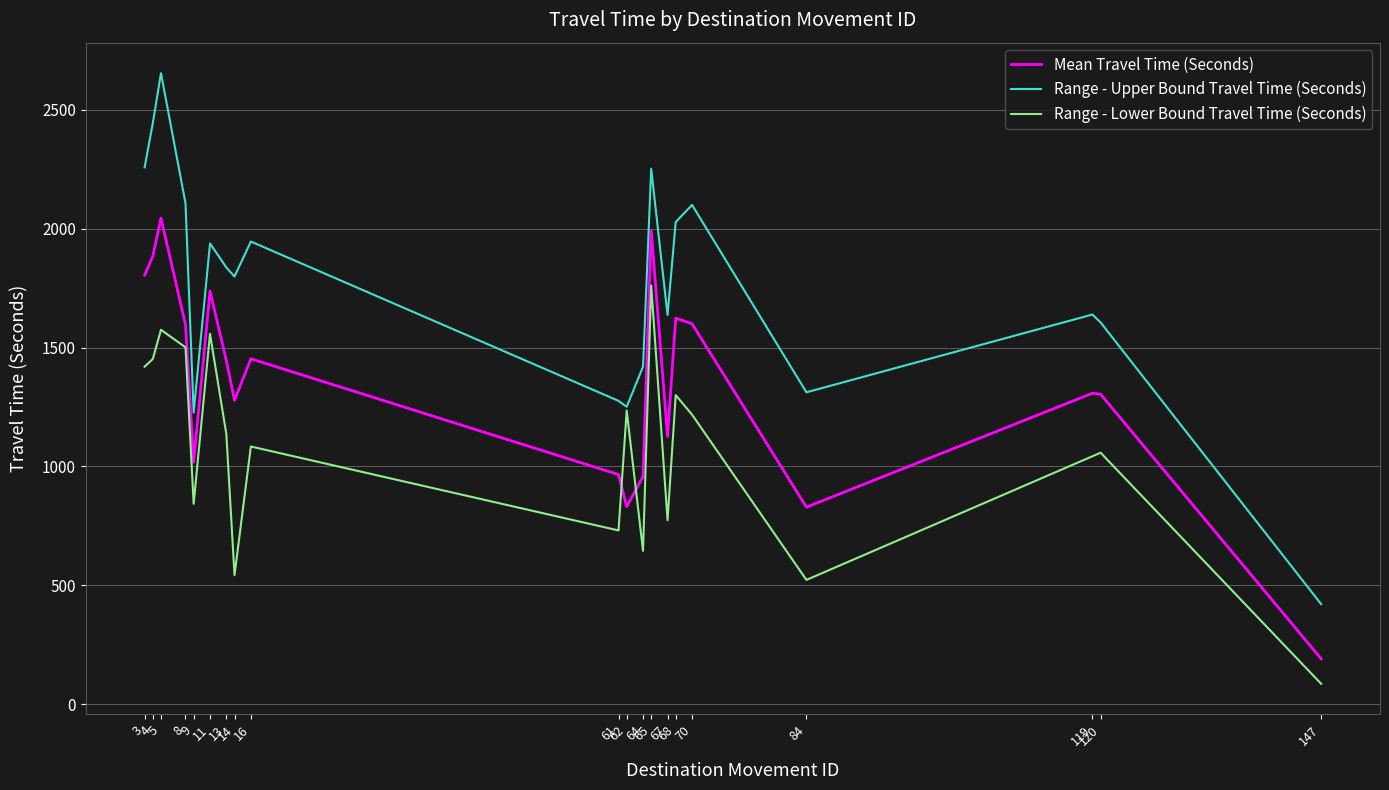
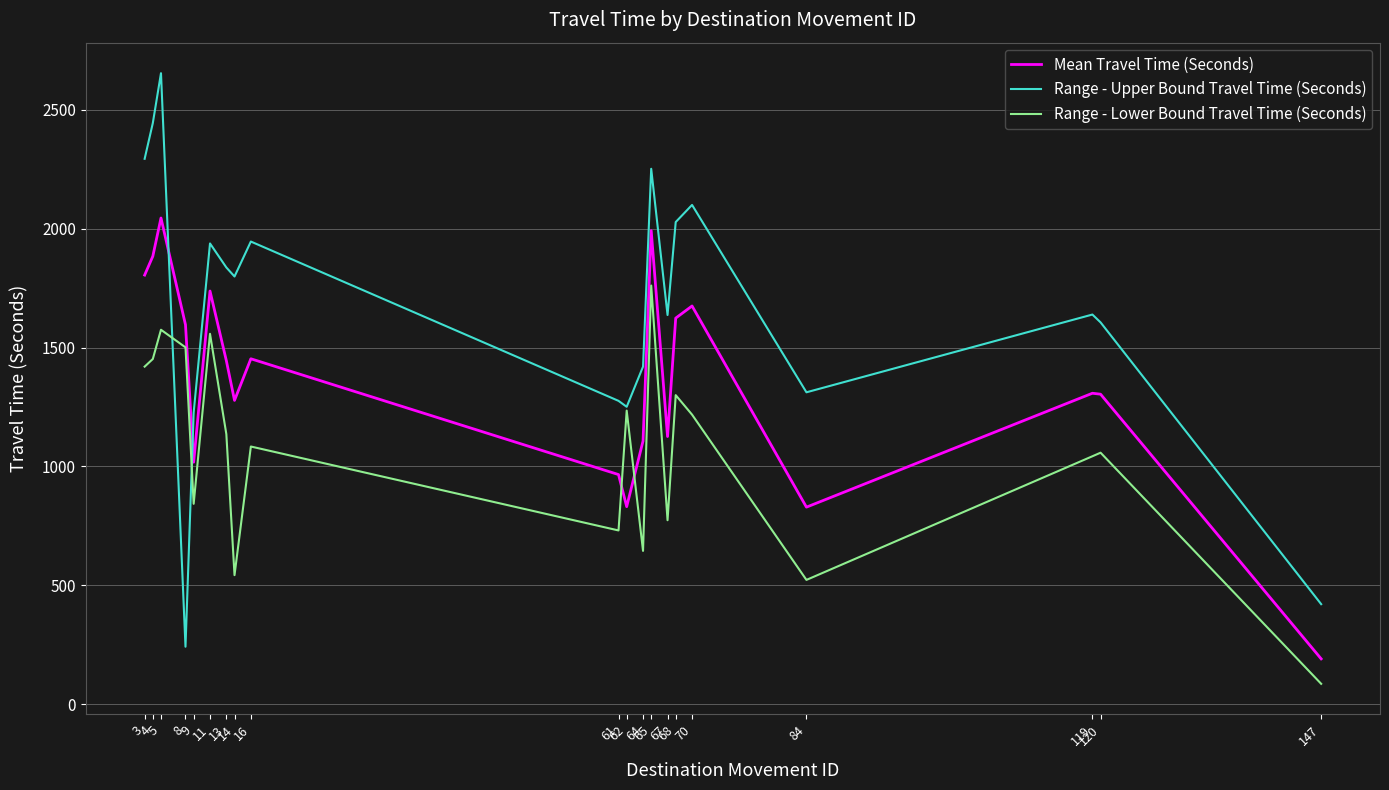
  {
    "Mean Travel Time (Seconds)": {
      "3": 1810,
      "4": 1880,
      "5": 2050,
      "8": 1600,
      "9": 1020,
      "11": 1740,
      "13": 1450,
      "14": 1280,
      "16": 1450,
      "61": 970,
      "62": 830,
-     "64": 960,
+     "64": 1110,
      "65": 1990,
      "67": 1130,
      "68": 1620,
-     "70": 1600,
+     "70": 1680,
      "84": 830,
      "119": 1310,
      "120": 1300,
      "147": 190
    },
    "Range - Upper Bound Travel Time (Seconds)": {
-     "3": 2260,
+     "3": 2290,
      "4": 2440,
      "5": 2650,
-     "8": 2110,
+     "8": 240,
      "9": 1230,
      "11": 1940,
      "13": 1840,
      "14": 1800,
      "16": 1950,
      "61": 1280,
      "62": 1250,
      "64": 1420,
      "65": 2250,
      "67": 1640,
      "68": 2030,
      "70": 2100,
      "84": 1310,
      "119": 1640,
      "120": 1610,
      "147": 420
    },
    "Range - Lower Bound Travel Time (Seconds)": {
      "3": 1420,
      "4": 1450,
      "5": 1580,
      "8": 1500,
      "9": 840,
      "11": 1560,
      "13": 1140,
      "14": 540,
      "16": 1080,
      "61": 730,
      "62": 1240,
      "64": 650,
      "65": 1760,
      "67": 770,
      "68": 1300,
      "70": 1220,
      "84": 520,
      "119": 1040,
      "120": 1060,
      "147": 90
    }
  }
